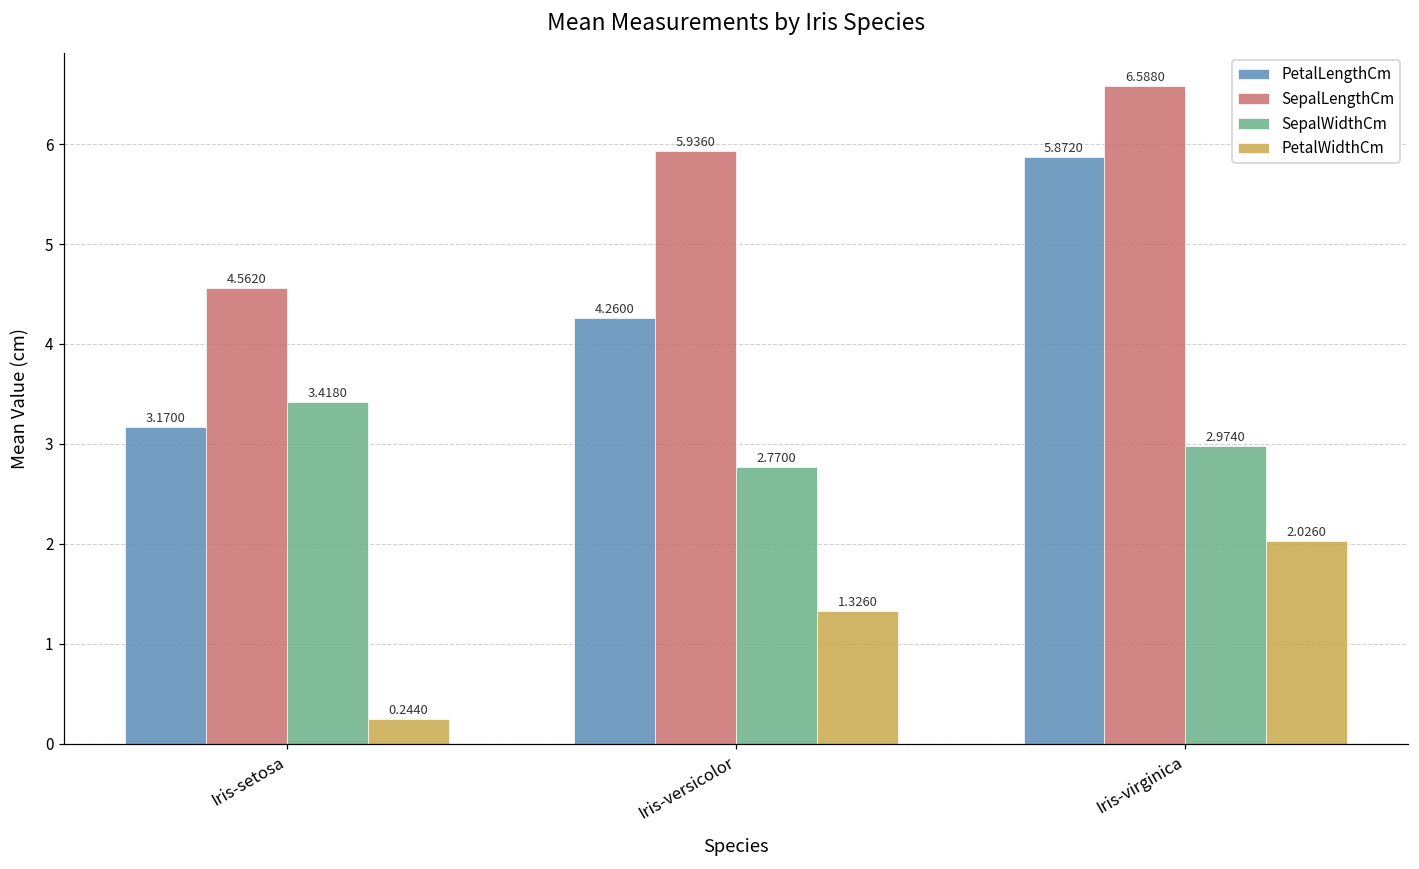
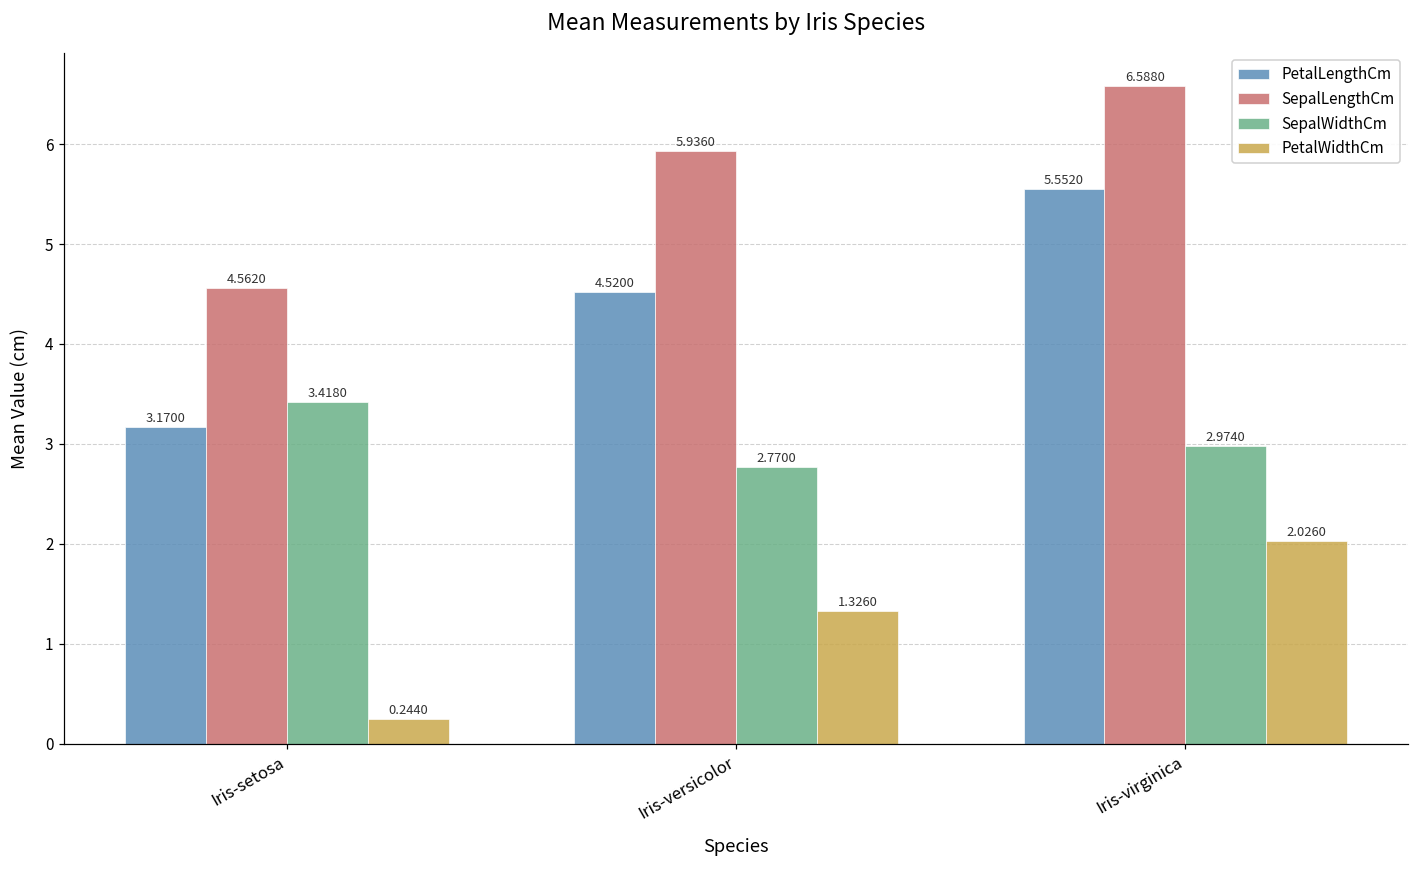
  {
    "PetalLengthCm": {
      "Iris-setosa": 3.1700,
-     "Iris-versicolor": 4.2600,
-     "Iris-virginica": 5.8720
+     "Iris-versicolor": 4.5200,
+     "Iris-virginica": 5.5520
    },
    "SepalLengthCm": {
      "Iris-setosa": 4.5620,
      "Iris-versicolor": 5.9360,
      "Iris-virginica": 6.5880
    },
    "SepalWidthCm": {
      "Iris-setosa": 3.4180,
      "Iris-versicolor": 2.7700,
      "Iris-virginica": 2.9740
    },
    "PetalWidthCm": {
      "Iris-setosa": 0.2440,
      "Iris-versicolor": 1.3260,
      "Iris-virginica": 2.0260
    }
  }
